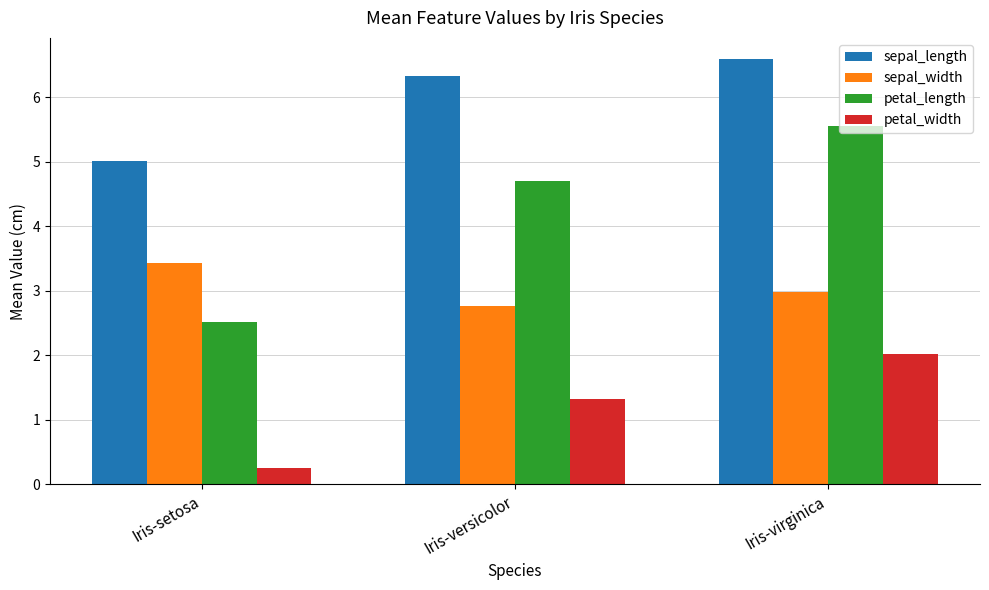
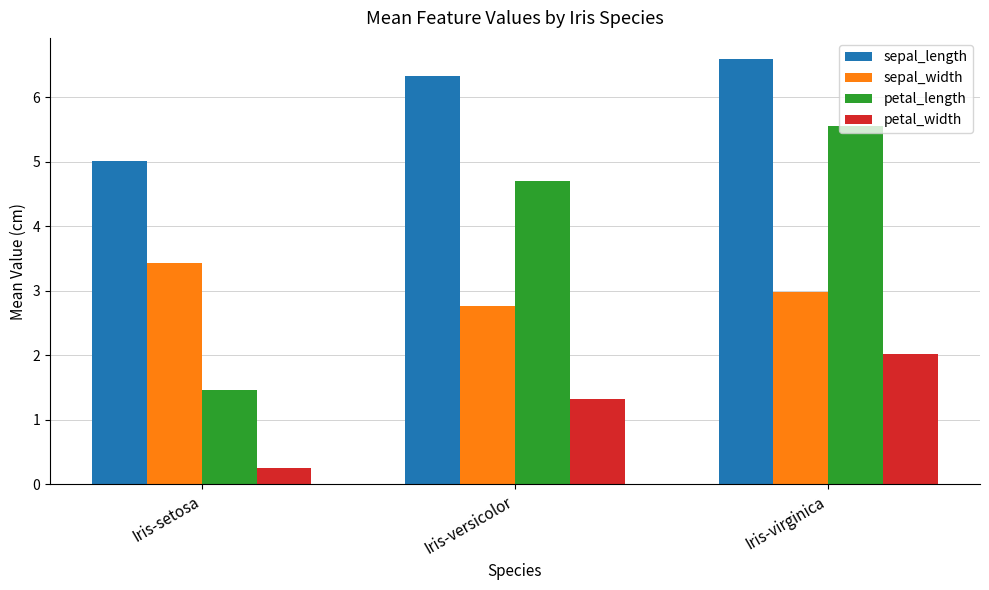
  {
    "sepal_length": {
      "Iris-setosa": 5.0,
      "Iris-versicolor": 6.3,
      "Iris-virginica": 6.6
    },
    "sepal_width": {
      "Iris-setosa": 3.4,
      "Iris-versicolor": 2.8,
      "Iris-virginica": 3.0
    },
    "petal_length": {
-     "Iris-setosa": 2.5,
+     "Iris-setosa": 1.5,
      "Iris-versicolor": 4.7
    },
    "petal_width": {
      "Iris-setosa": 0.2,
      "Iris-versicolor": 1.3,
      "Iris-virginica": 2.0
    }
  }
